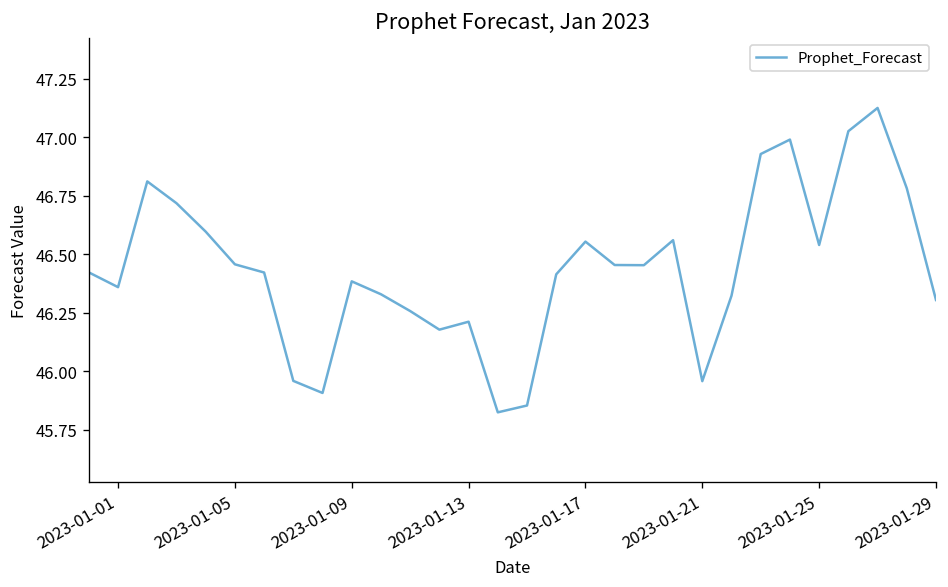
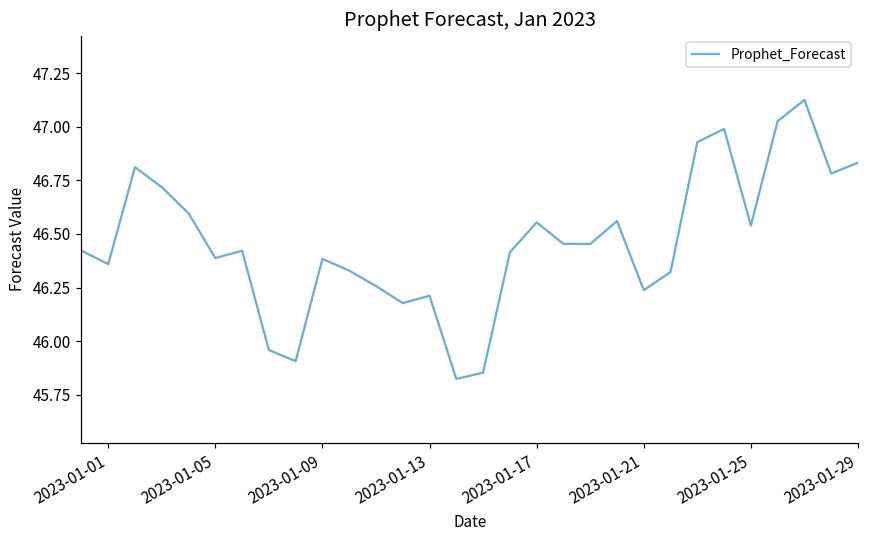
  {
    "2023-01-01": 46.36,
-   "2023-01-05": 46.46,
+   "2023-01-05": 46.39,
    "2023-01-09": 46.38,
    "2023-01-13": 46.21,
    "2023-01-17": 46.55,
-   "2023-01-21": 45.96,
+   "2023-01-21": 46.24,
    "2023-01-25": 46.54,
-   "2023-01-29": 46.30
+   "2023-01-29": 46.83
  }
